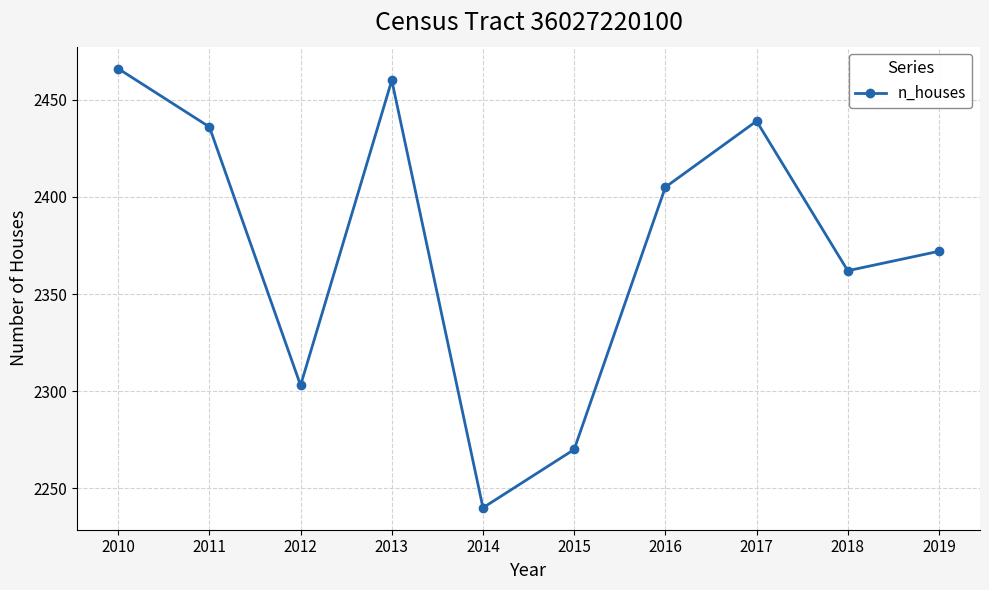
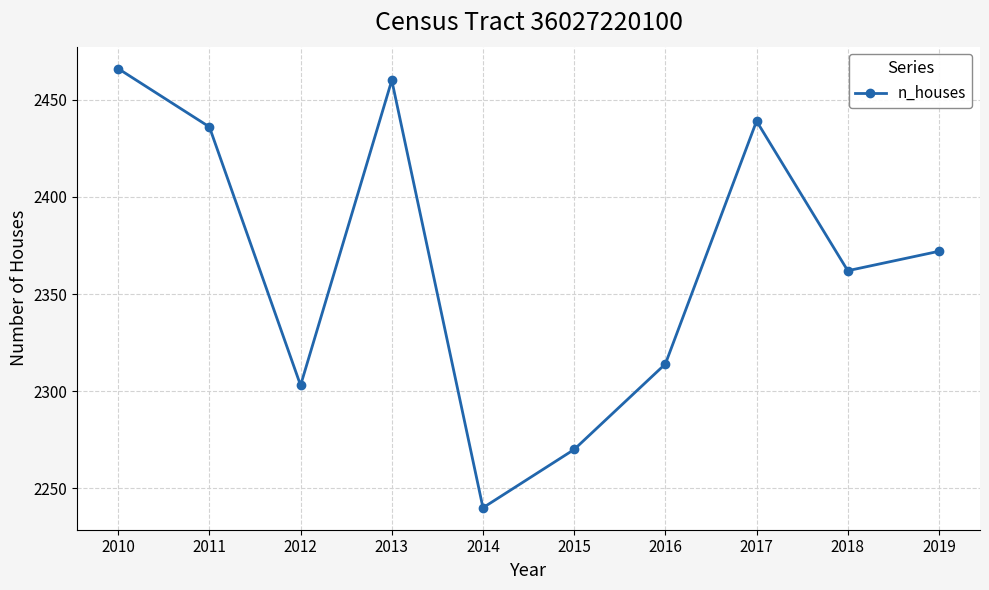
  {
    "2010": 2466,
    "2011": 2436,
    "2012": 2303,
    "2013": 2460,
    "2014": 2240,
    "2015": 2270,
-   "2016": 2405,
+   "2016": 2314,
    "2017": 2439,
    "2018": 2362,
    "2019": 2372
  }
